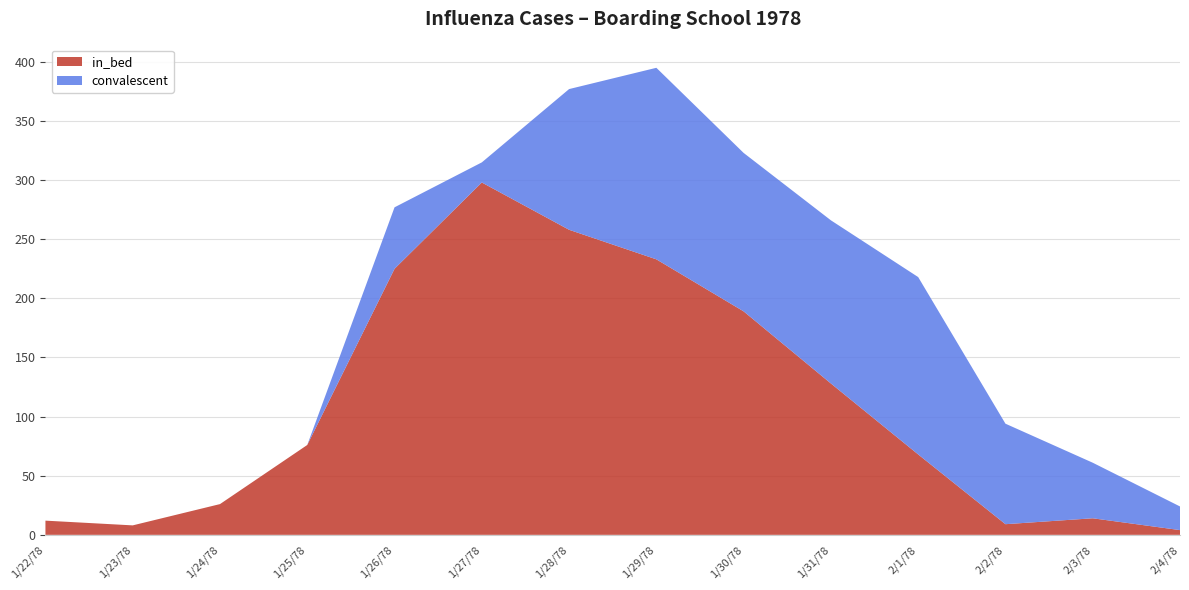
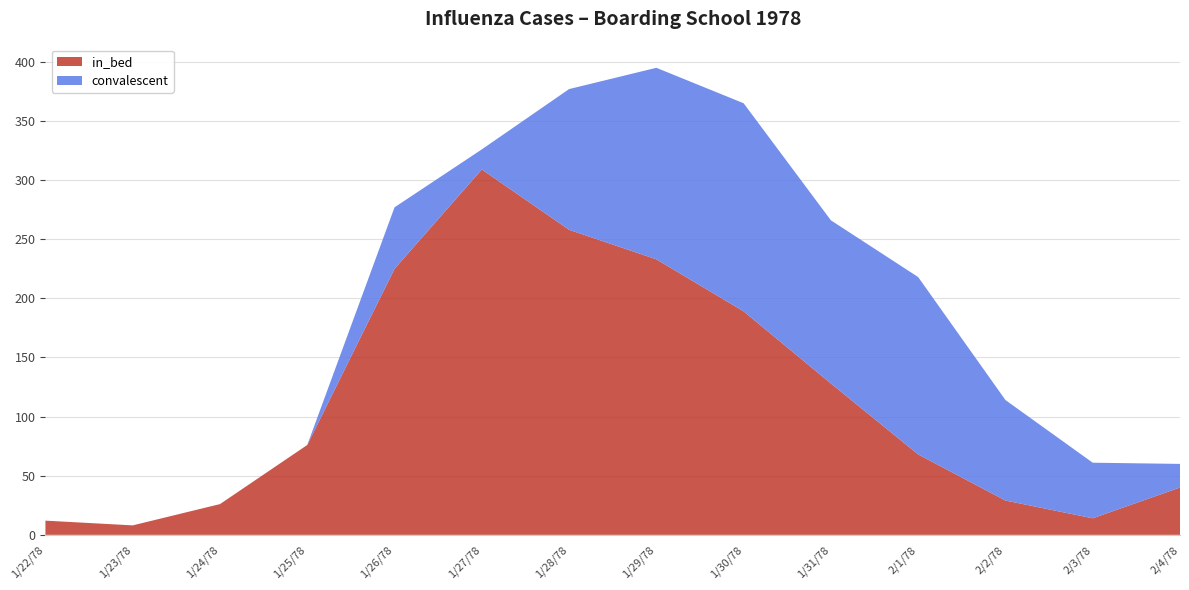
  {
    "in_bed": {
      "1/26/78": 225,
-     "1/27/78": 298,
+     "1/27/78": 309,
      "1/28/78": 258,
      "1/29/78": 233,
      "1/30/78": 189,
      "1/31/78": 128,
      "2/1/78": 68,
-     "2/2/78": 9,
+     "2/2/78": 29,
      "2/3/78": 14,
-     "2/4/78": 4
+     "2/4/78": 40
    },
    "convalescent": {
      "1/26/78": 52,
      "1/27/78": 17,
      "1/28/78": 119,
      "1/29/78": 162,
-     "1/30/78": 134,
+     "1/30/78": 176,
      "1/31/78": 138,
      "2/1/78": 150,
      "2/2/78": 85,
      "2/3/78": 47,
      "2/4/78": 20
    }
  }
